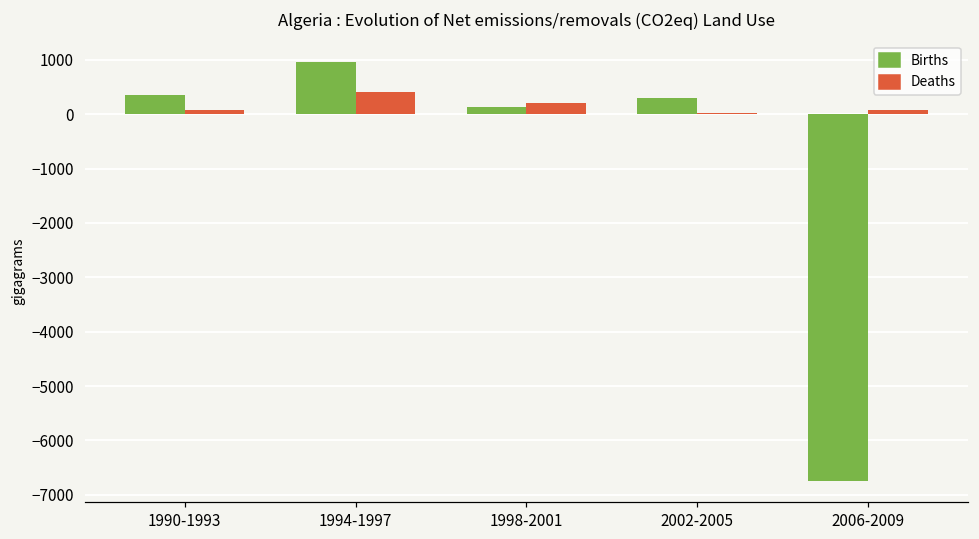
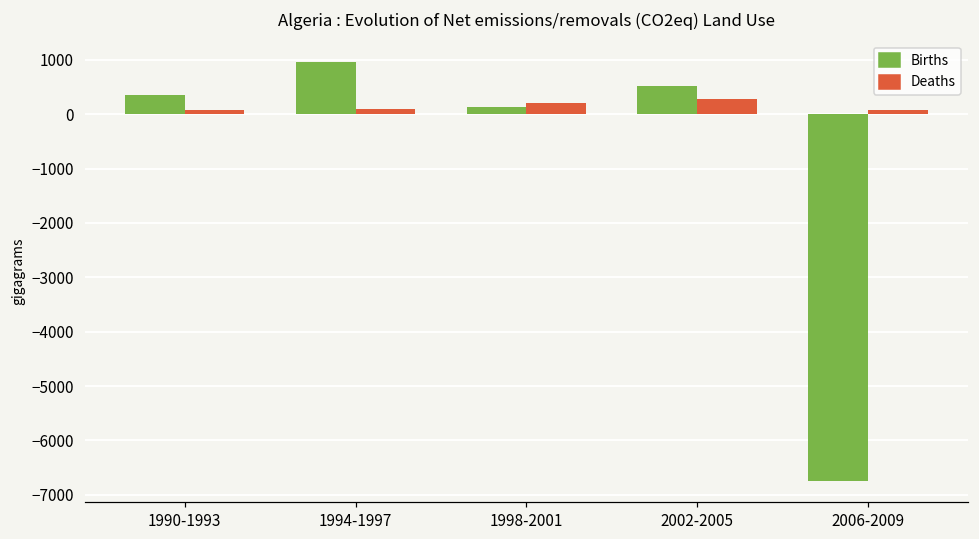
  {
    "Births": {
      "1990-1993": 300,
      "1994-1997": 1000,
      "1998-2001": 100,
-     "2002-2005": 300,
+     "2002-2005": 500,
      "2006-2009": -6700
    },
    "Deaths": {
      "1990-1993": 100,
-     "1994-1997": 400,
+     "1994-1997": 100,
      "1998-2001": 200,
-     "2002-2005": 0,
+     "2002-2005": 300,
      "2006-2009": 100
    }
  }
